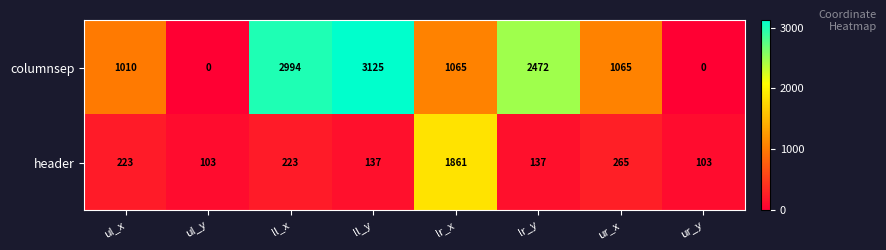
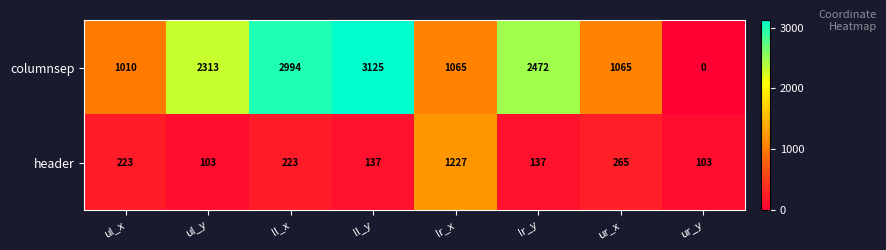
  {
    "columnsep": {
      "ul_x": 1010,
-     "ul_y": 0,
+     "ul_y": 2313,
      "ll_x": 2994,
      "ll_y": 3125,
      "lr_x": 1065,
      "lr_y": 2472,
      "ur_x": 1065,
      "ur_y": 0
    },
    "header": {
      "ul_x": 223,
      "ul_y": 103,
      "ll_x": 223,
      "ll_y": 137,
-     "lr_x": 1861,
+     "lr_x": 1227,
      "lr_y": 137,
      "ur_x": 265,
      "ur_y": 103
    }
  }
